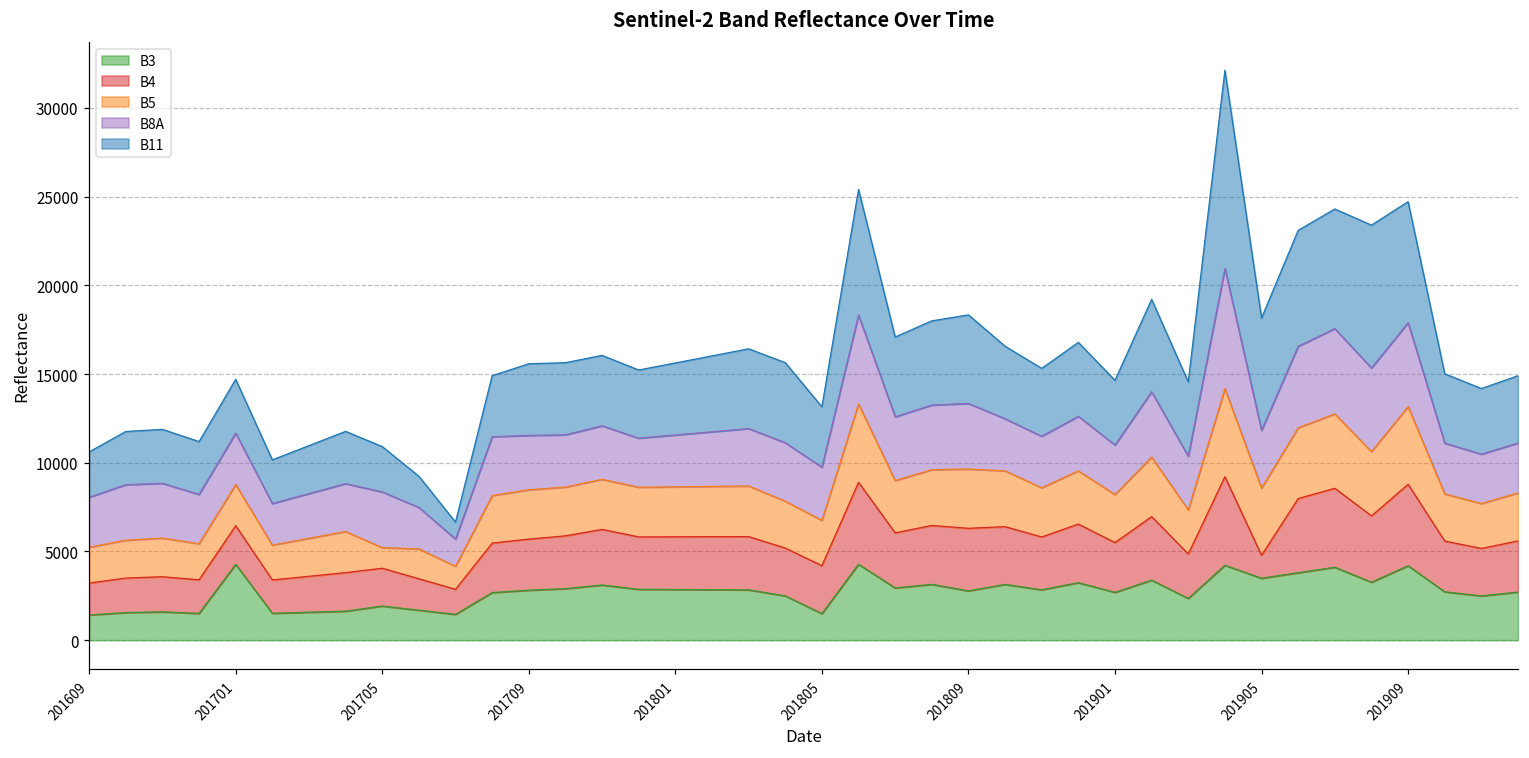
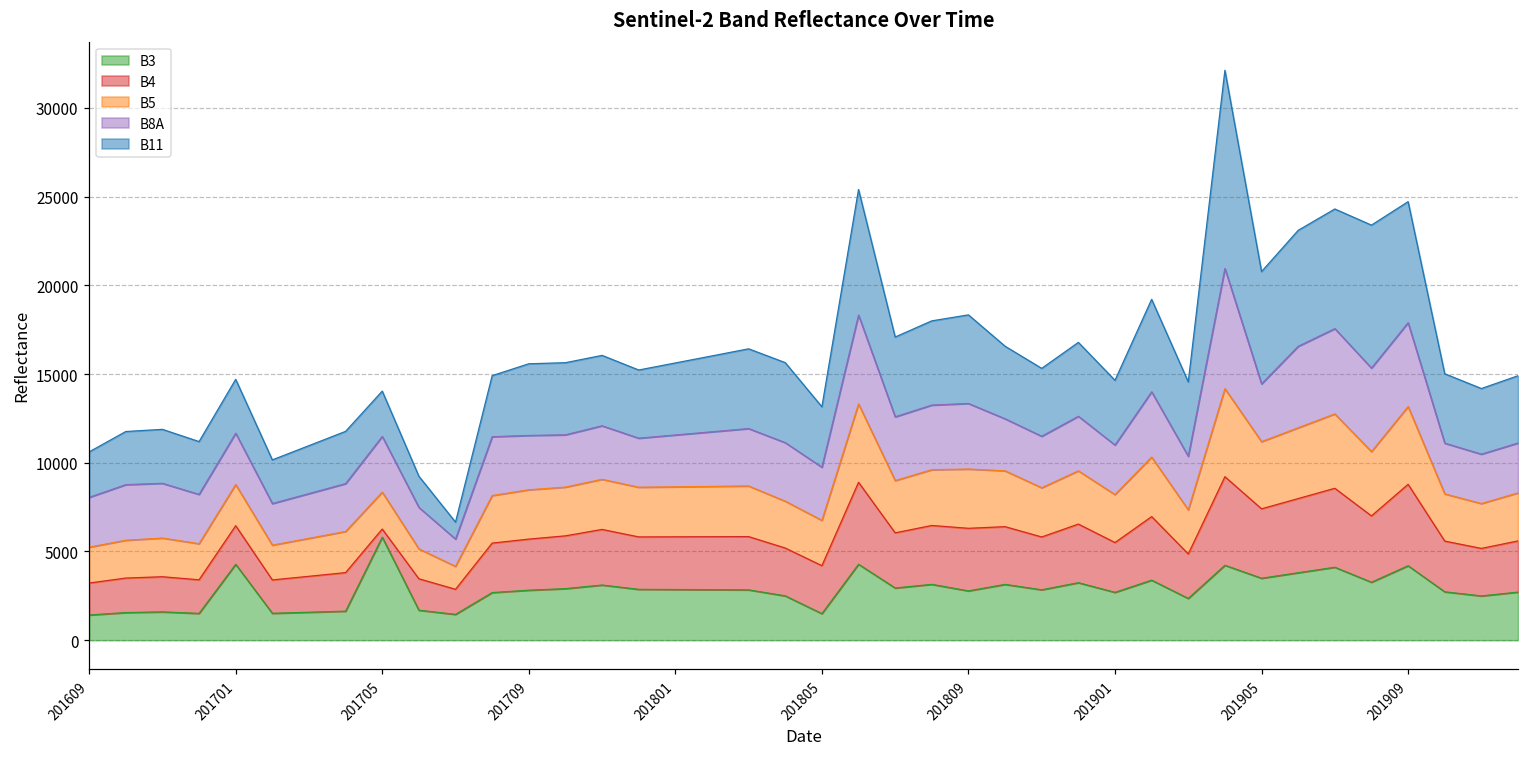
  {
    "B3": {
      "201609": 1400,
      "201701": 4300,
-     "201705": 1900,
+     "201705": 5800,
      "201709": 2800,
      "201801": 2900,
      "201805": 1500,
      "201809": 2800,
      "201901": 2700,
      "201905": 3500,
      "201909": 4200
    },
    "B4": {
      "201609": 1800,
      "201701": 2200,
-     "201705": 2100,
+     "201705": 500,
      "201709": 2900,
      "201801": 3000,
      "201805": 2700,
      "201809": 3500,
      "201901": 2800,
-     "201905": 1300,
+     "201905": 3900,
      "201909": 4600
    },
    "B5": {
      "201609": 2000,
      "201701": 2300,
-     "201705": 1200,
+     "201705": 2100,
      "201709": 2800,
      "201801": 2800,
      "201805": 2600,
      "201809": 3300,
      "201901": 2700,
      "201905": 3800,
      "201909": 4400
    },
    "B8A": {
      "201609": 2800,
      "201701": 2900,
      "201705": 3100,
      "201709": 3100,
      "201801": 2900,
      "201805": 3000,
      "201809": 3700,
      "201901": 2800,
      "201905": 3300,
      "201909": 4700
    },
    "B11": {
      "201609": 2600,
      "201701": 3000,
      "201705": 2600,
      "201709": 4000,
      "201801": 4100,
      "201805": 3400,
      "201809": 5000,
      "201901": 3600,
      "201905": 6300,
      "201909": 6800
    }
  }
